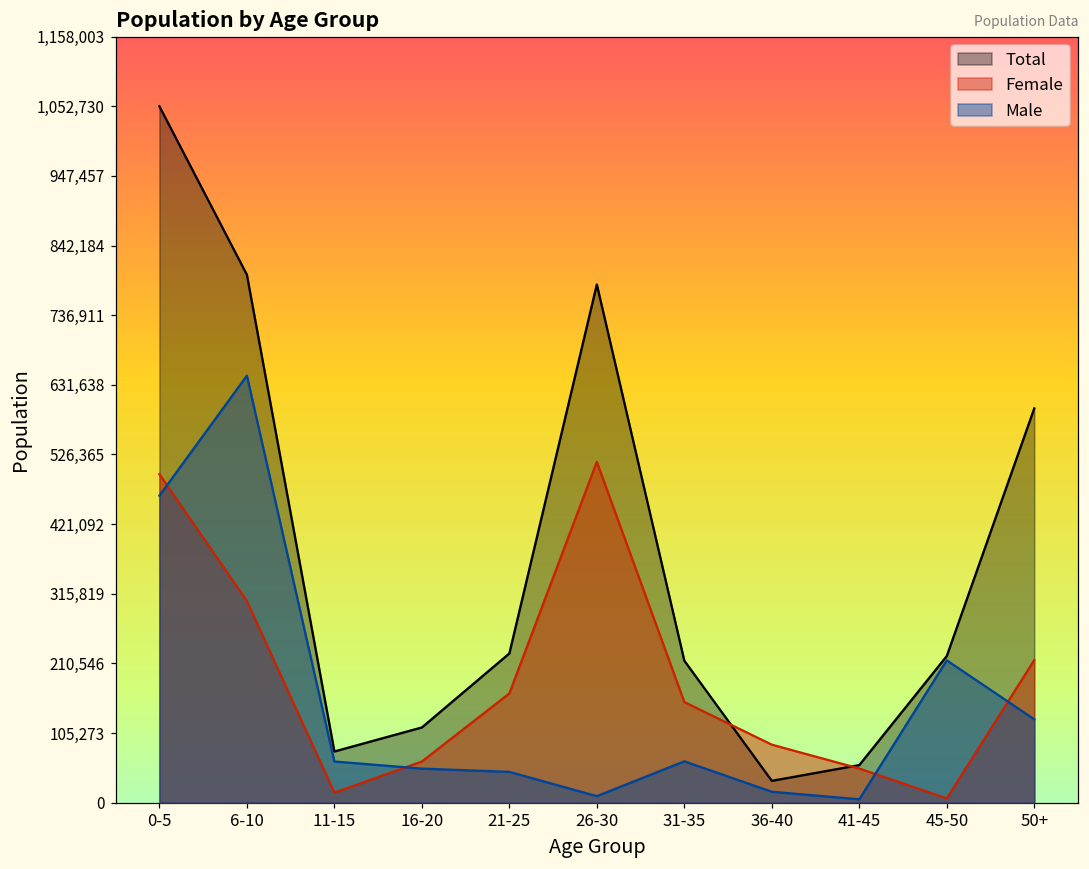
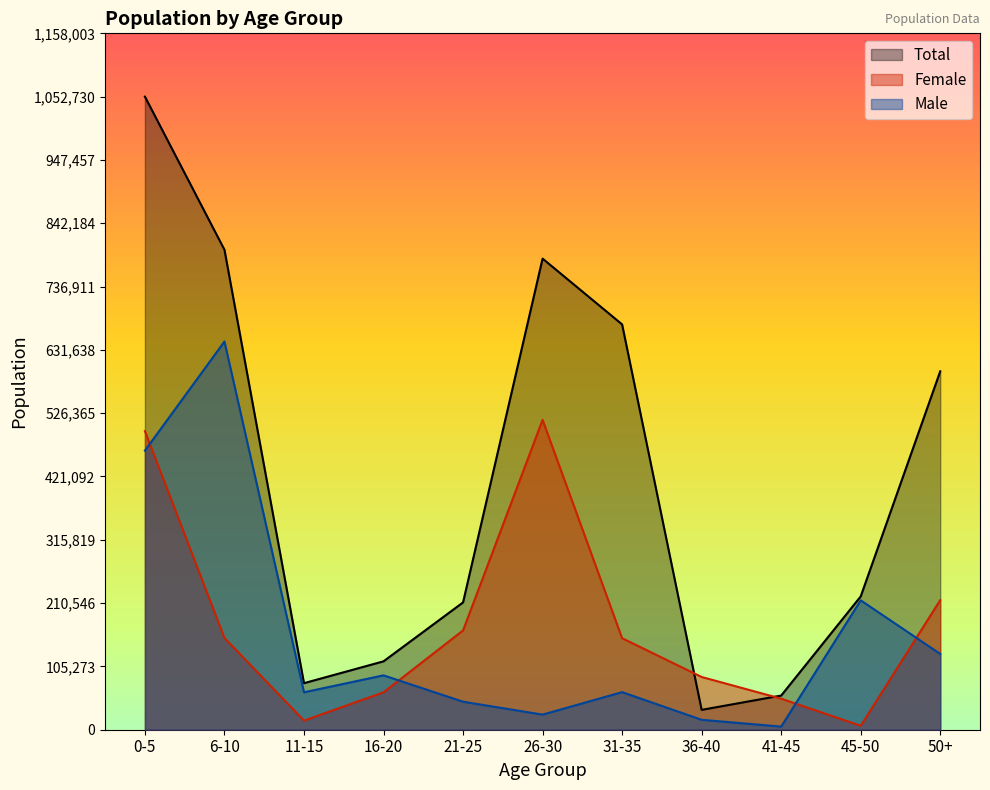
  {
    "Total": {
      "0-5": "1,050,000",
      "6-10": "800,000",
      "11-15": "80,000",
      "16-20": "110,000",
-     "21-25": "230,000",
+     "21-25": "210,000",
      "26-30": "780,000",
-     "31-35": "210,000",
+     "31-35": "670,000",
      "36-40": "30,000",
      "41-45": "60,000",
      "45-50": "220,000",
      "50+": "600,000"
    },
    "Female": {
      "0-5": "500,000",
-     "6-10": "300,000",
+     "6-10": "150,000",
      "11-15": "20,000",
      "16-20": "60,000",
      "21-25": "170,000",
      "26-30": "520,000",
      "31-35": "150,000",
      "36-40": "90,000",
      "41-45": "50,000",
      "45-50": "10,000",
      "50+": "220,000"
    },
    "Male": {
      "0-5": "460,000",
      "6-10": "650,000",
      "11-15": "60,000",
-     "16-20": "50,000",
+     "16-20": "90,000",
      "21-25": "50,000",
-     "26-30": "10,000",
+     "26-30": "30,000",
      "31-35": "60,000",
      "36-40": "20,000",
      "41-45": "10,000",
      "45-50": "220,000",
      "50+": "130,000"
    }
  }
